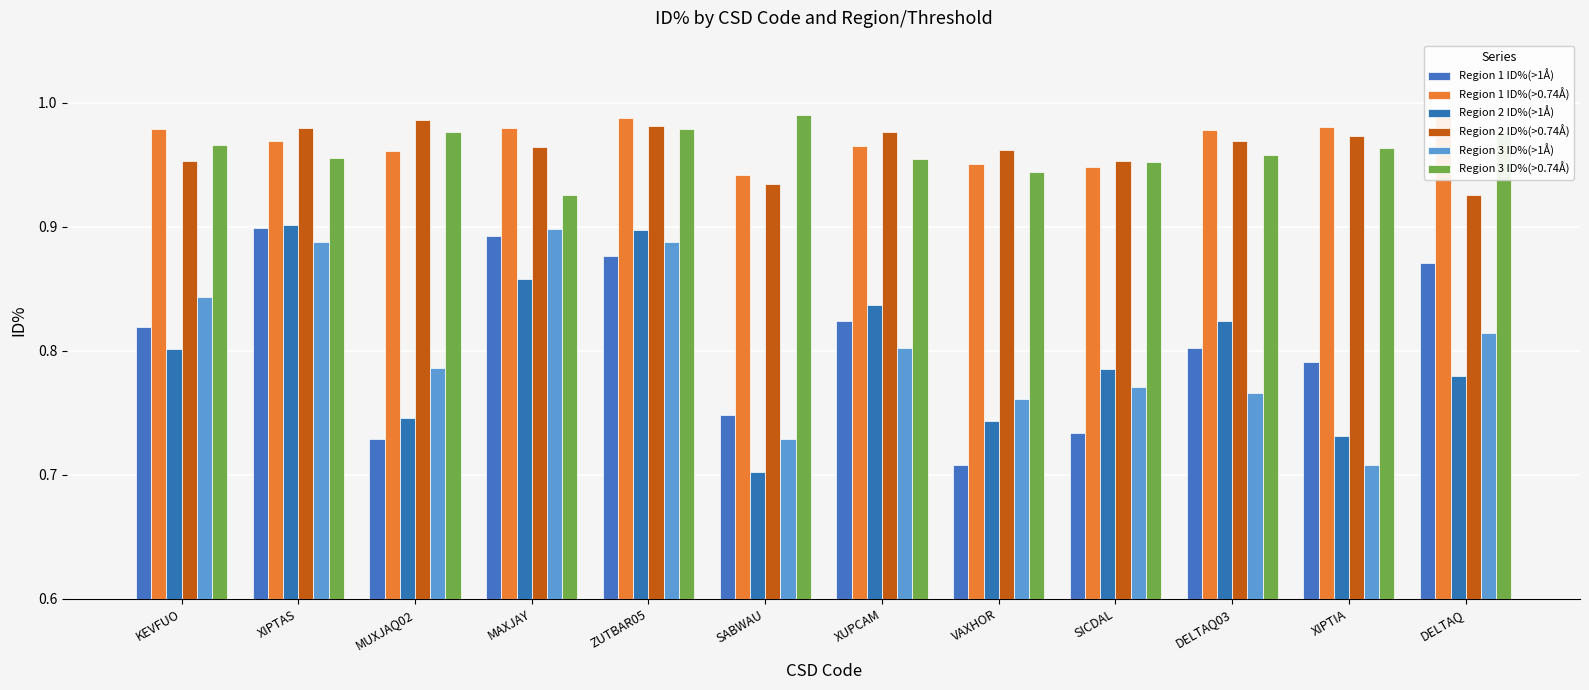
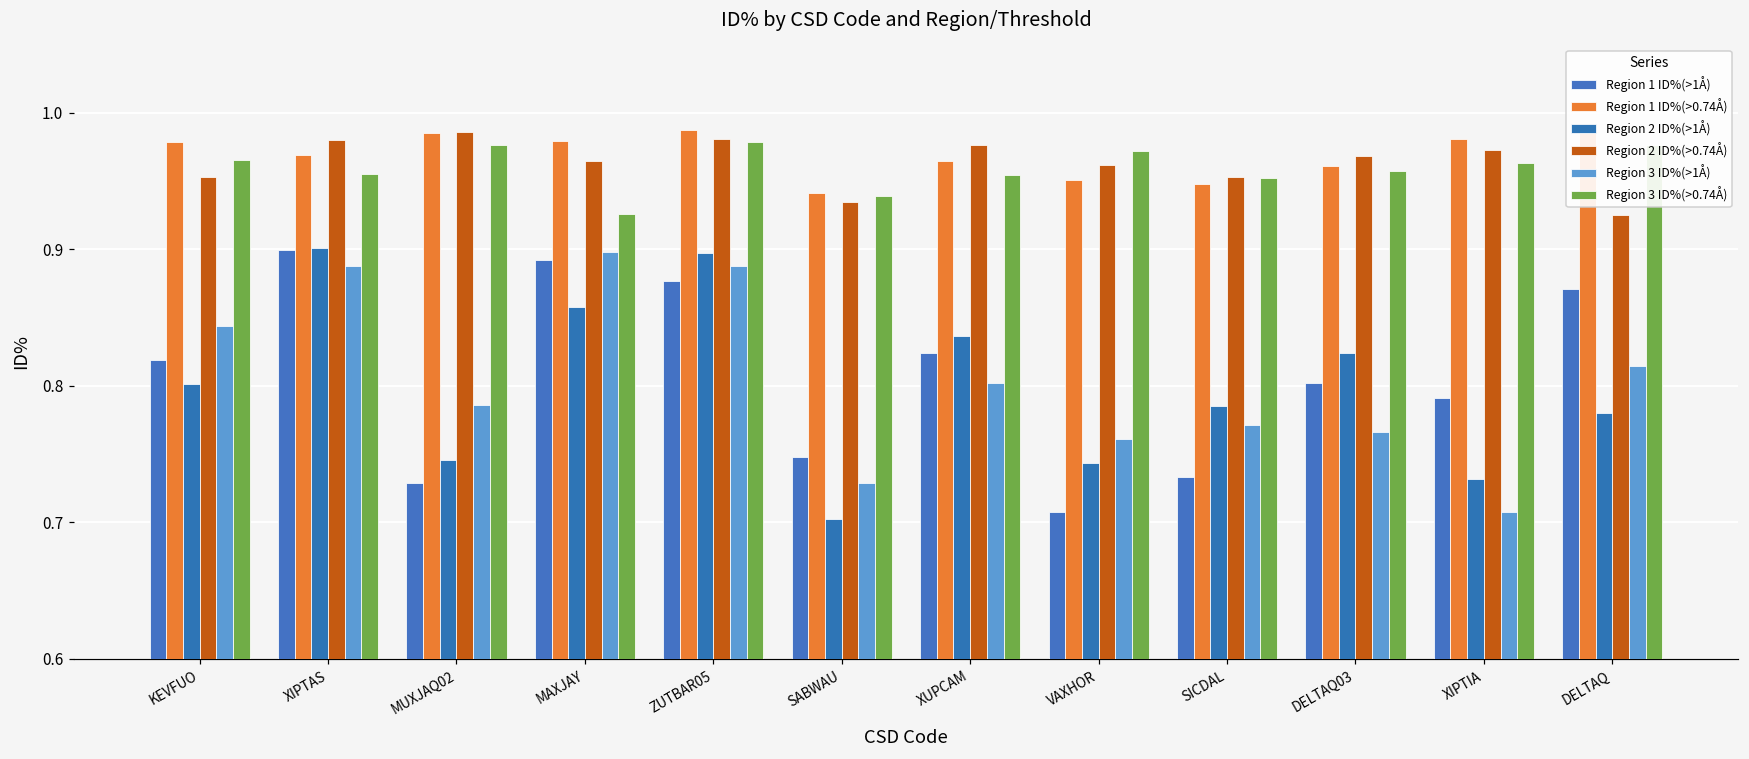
  {
    "Region 1 ID%(>0.74Å)": {
      "KEVFUO": 0.979,
      "XIPTAS": 0.969,
-     "MUXJAQ02": 0.961,
+     "MUXJAQ02": 0.986,
      "MAXJAY": 0.980,
      "ZUTBAR05": 0.988,
      "SABWAU": 0.942,
      "XUPCAM": 0.965,
      "VAXHOR": 0.951,
      "SICDAL": 0.948,
-     "DELTAQ03": 0.978,
+     "DELTAQ03": 0.961,
      "XIPTIA": 0.981
    },
    "Region 2 ID%(>0.74Å)": {
      "KEVFUO": 0.953,
      "XIPTAS": 0.980,
      "MUXJAQ02": 0.986,
      "MAXJAY": 0.965,
      "ZUTBAR05": 0.981,
      "SABWAU": 0.934,
      "XUPCAM": 0.977,
      "VAXHOR": 0.962,
      "SICDAL": 0.953,
      "DELTAQ03": 0.969,
      "XIPTIA": 0.973,
      "DELTAQ": 0.925
    },
    "Region 3 ID%(>0.74Å)": {
      "KEVFUO": 0.966,
      "XIPTAS": 0.956,
      "MUXJAQ02": 0.976,
      "MAXJAY": 0.926,
      "ZUTBAR05": 0.979,
-     "SABWAU": 0.990,
+     "SABWAU": 0.939,
      "XUPCAM": 0.954,
-     "VAXHOR": 0.945,
+     "VAXHOR": 0.972,
      "SICDAL": 0.953,
      "DELTAQ03": 0.958,
      "XIPTIA": 0.963
    }
  }
